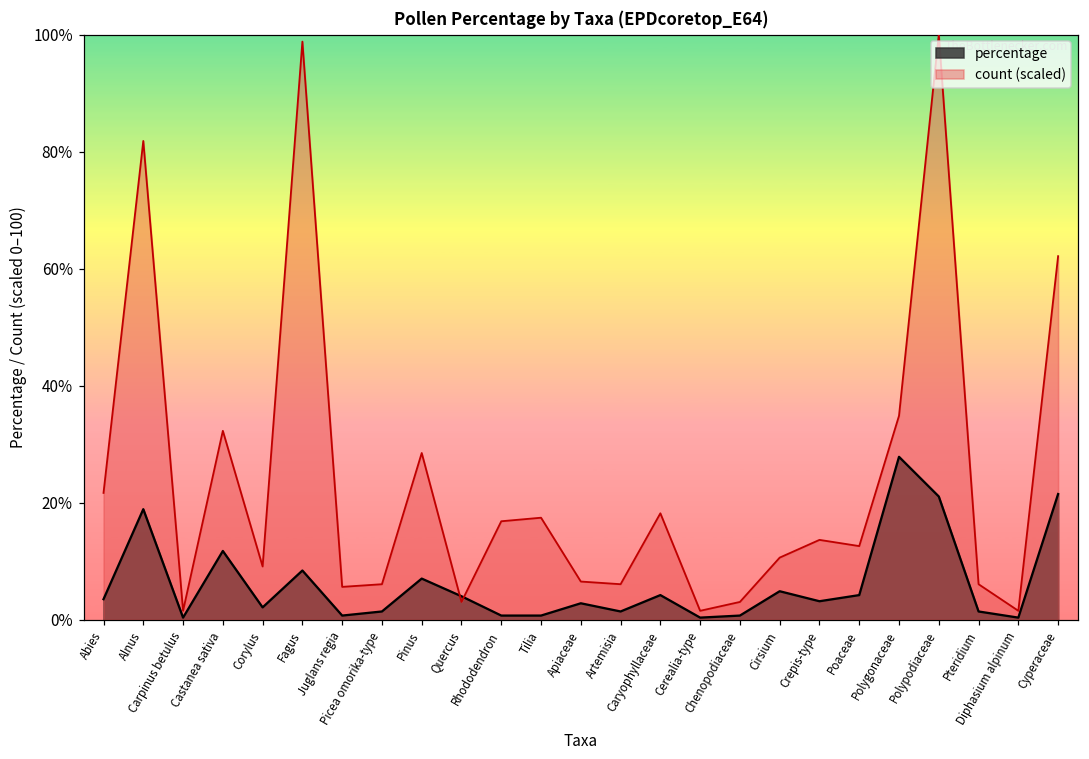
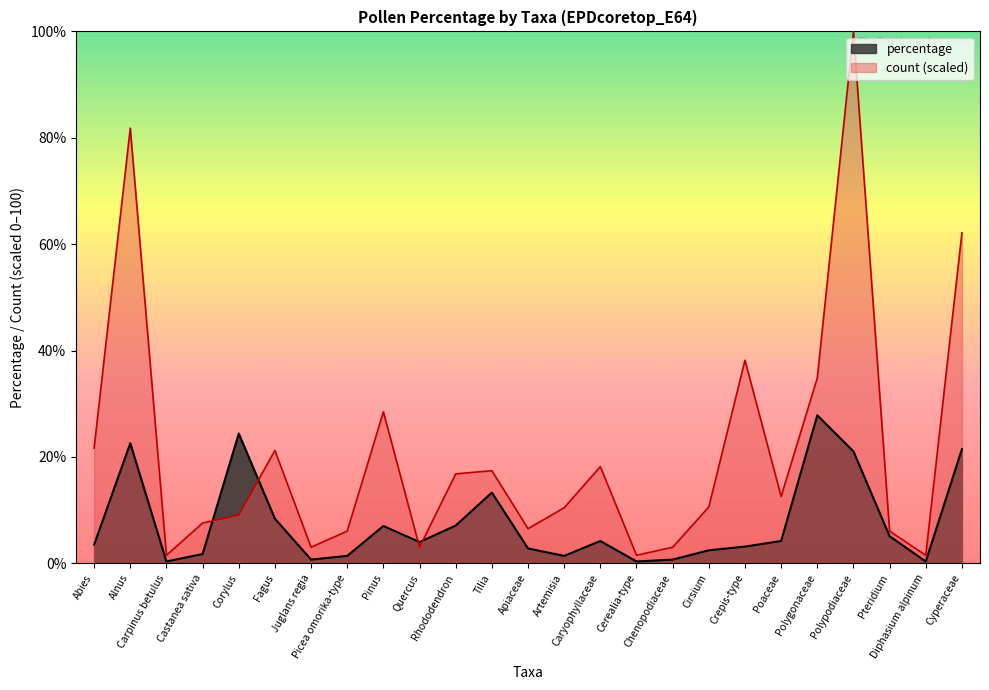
  {
    "percentage": {
      "Abies": "4%",
-     "Alnus": "19%",
+     "Alnus": "23%",
      "Carpinus betulus": "0%",
-     "Castanea sativa": "12%",
-     "Corylus": "2%",
+     "Castanea sativa": "2%",
+     "Corylus": "24%",
      "Fagus": "8%",
      "Juglans regia": "1%",
      "Picea omorika-type": "1%",
      "Pinus": "7%",
      "Quercus": "4%",
-     "Rhododendron": "1%",
-     "Tilia": "1%",
+     "Rhododendron": "7%",
+     "Tilia": "13%",
      "Apiaceae": "3%",
      "Artemisia": "1%",
      "Caryophyllaceae": "4%",
      "Cerealia-type": "0%",
      "Chenopodiaceae": "1%",
-     "Cirsium": "5%",
+     "Cirsium": "2%",
      "Crepis-type": "3%",
      "Poaceae": "4%",
      "Polygonaceae": "28%",
      "Polypodiaceae": "21%",
-     "Pteridium": "1%",
+     "Pteridium": "5%",
      "Diphasium alpinum": "0%",
      "Cyperaceae": "21%"
    },
    "count (scaled)": {
      "Abies": "22%",
      "Alnus": "82%",
      "Carpinus betulus": "2%",
-     "Castanea sativa": "32%",
+     "Castanea sativa": "8%",
      "Corylus": "9%",
-     "Fagus": "99%",
-     "Juglans regia": "6%",
+     "Fagus": "21%",
+     "Juglans regia": "3%",
      "Picea omorika-type": "6%",
      "Pinus": "28%",
      "Quercus": "3%",
      "Rhododendron": "17%",
      "Tilia": "17%",
      "Apiaceae": "7%",
-     "Artemisia": "6%",
+     "Artemisia": "10%",
      "Caryophyllaceae": "18%",
      "Cerealia-type": "2%",
      "Chenopodiaceae": "3%",
      "Cirsium": "11%",
-     "Crepis-type": "14%",
+     "Crepis-type": "38%",
      "Poaceae": "13%",
      "Polygonaceae": "35%",
      "Polypodiaceae": "100%",
      "Pteridium": "6%",
      "Diphasium alpinum": "2%",
      "Cyperaceae": "62%"
    }
  }
